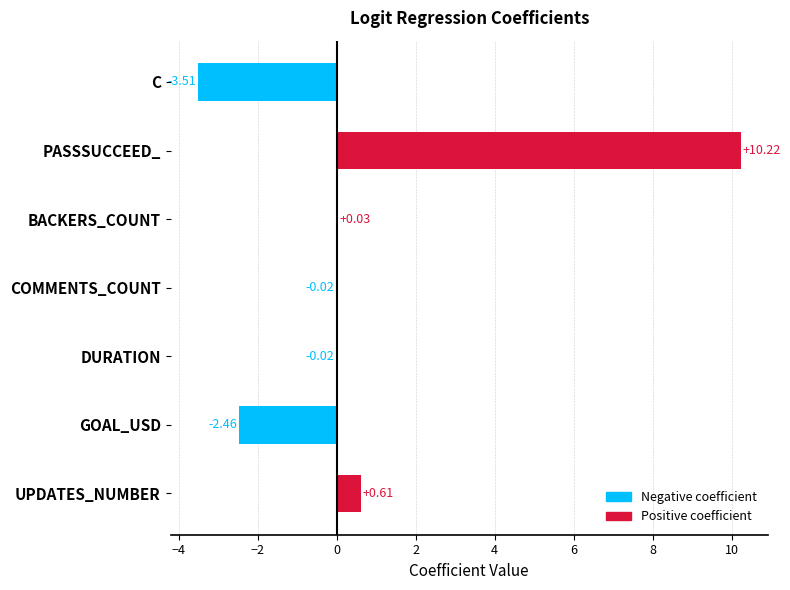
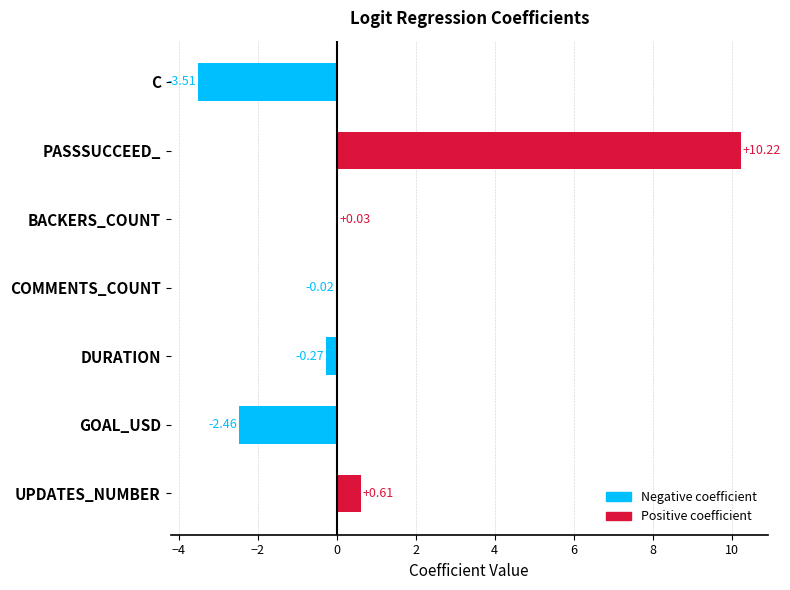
  {
    "C": "-3.51",
    "PASSSUCCEED_": "+10.22",
    "BACKERS_COUNT": "+0.03",
    "COMMENTS_COUNT": "-0.02",
-   "DURATION": "-0.02",
+   "DURATION": "-0.27",
    "GOAL_USD": "-2.46",
    "UPDATES_NUMBER": "+0.61"
  }
